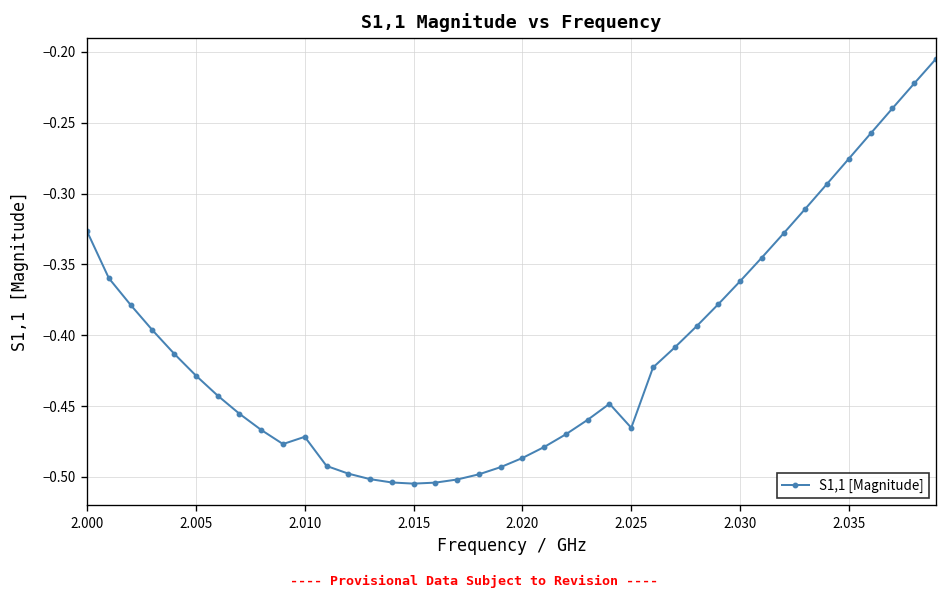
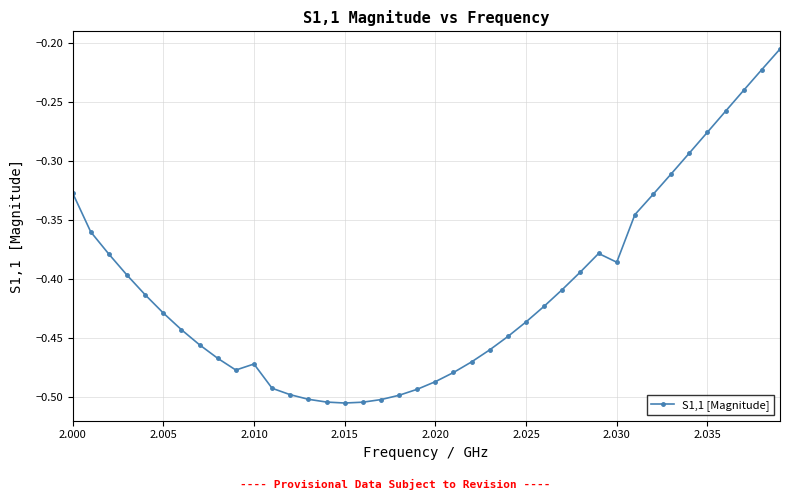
  {
    "2.000": -0.327,
    "2.005": -0.428,
    "2.010": -0.472,
    "2.015": -0.505,
    "2.020": -0.487,
-   "2.025": -0.465,
-   "2.030": -0.362,
+   "2.025": -0.436,
+   "2.030": -0.385,
    "2.035": -0.275
  }
